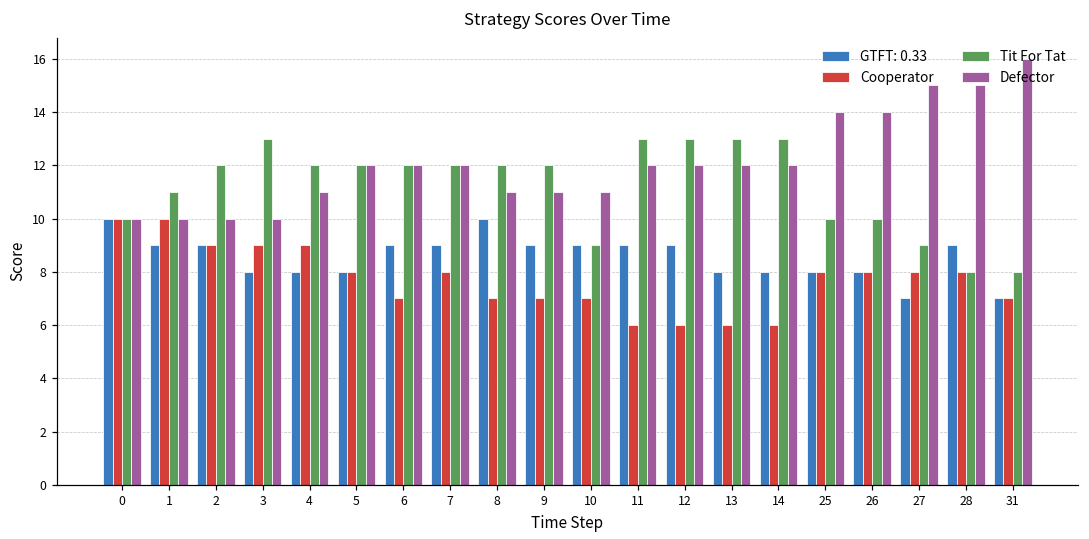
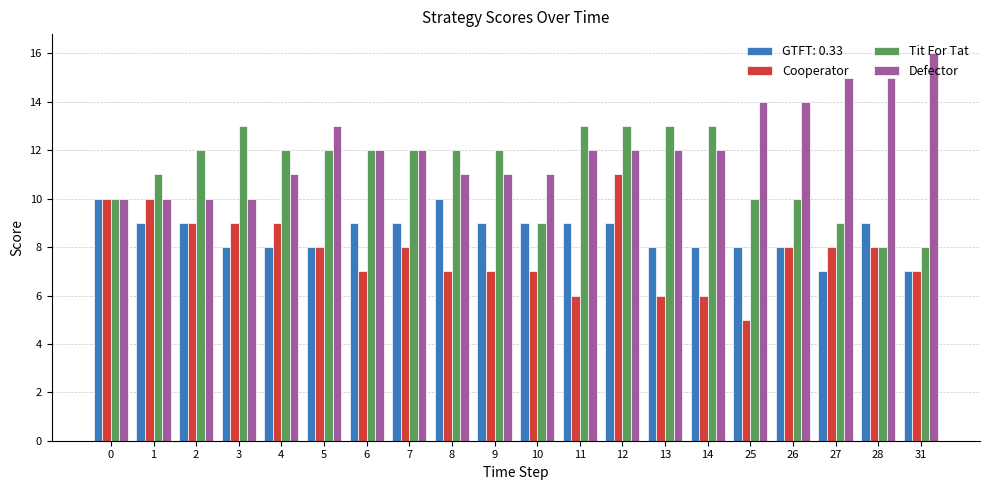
  {
    "GTFT: 0.33": {
      "0": 10,
      "1": 9,
      "2": 9,
      "3": 8,
      "4": 8,
      "5": 8,
      "6": 9,
      "7": 9,
      "8": 10,
      "9": 9,
      "10": 9,
      "11": 9,
      "12": 9,
      "13": 8,
      "14": 8,
      "25": 8,
      "26": 8,
      "27": 7,
      "28": 9,
      "31": 7
    },
    "Cooperator": {
      "0": 10,
      "1": 10,
      "2": 9,
      "3": 9,
      "4": 9,
      "5": 8,
      "6": 7,
      "7": 8,
      "8": 7,
      "9": 7,
      "10": 7,
      "11": 6,
-     "12": 6,
+     "12": 11,
      "13": 6,
      "14": 6,
-     "25": 8,
+     "25": 5,
      "26": 8,
      "27": 8,
      "28": 8,
      "31": 7
    },
    "Tit For Tat": {
      "0": 10,
      "1": 11,
      "2": 12,
      "3": 13,
      "4": 12,
      "5": 12,
      "6": 12,
      "7": 12,
      "8": 12,
      "9": 12,
      "10": 9,
      "11": 13,
      "12": 13,
      "13": 13,
      "14": 13,
      "25": 10,
      "26": 10,
      "27": 9,
      "28": 8,
      "31": 8
    },
    "Defector": {
      "0": 10,
      "1": 10,
      "2": 10,
      "3": 10,
      "4": 11,
-     "5": 12,
+     "5": 13,
      "6": 12,
      "7": 12,
      "8": 11,
      "9": 11,
      "10": 11,
      "11": 12,
      "12": 12,
      "13": 12,
      "14": 12,
      "25": 14,
      "26": 14,
      "27": 15,
      "28": 15,
      "31": 16
    }
  }
